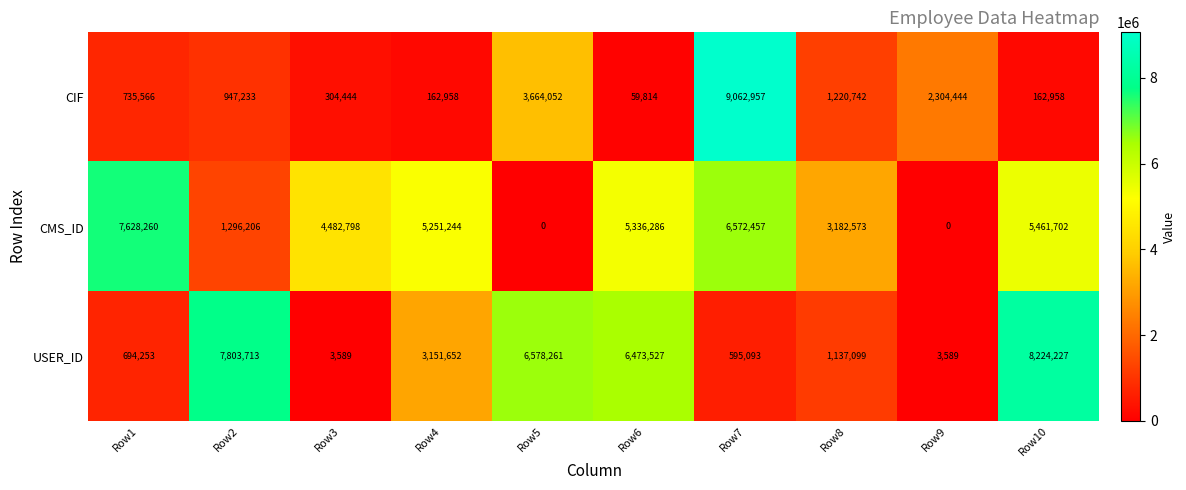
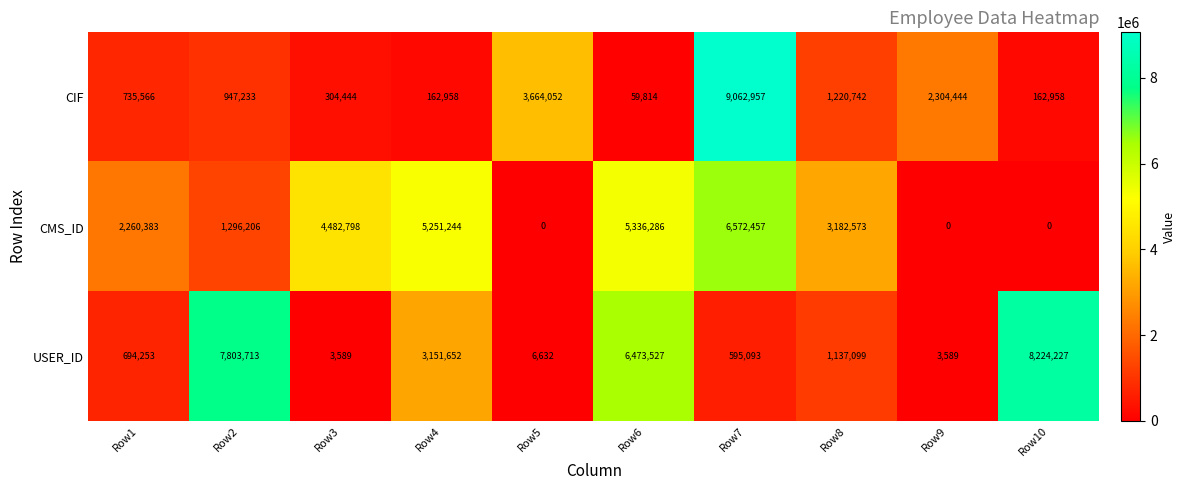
  {
    "CIF": {
      "Row1": "735,566",
      "Row2": "947,233",
      "Row3": "304,444",
      "Row4": "162,958",
      "Row5": "3,664,052",
      "Row6": "59,814",
      "Row7": "9,062,957",
      "Row8": "1,220,742",
      "Row9": "2,304,444",
      "Row10": "162,958"
    },
    "CMS_ID": {
-     "Row1": "7,628,260",
+     "Row1": "2,260,383",
      "Row2": "1,296,206",
      "Row3": "4,482,798",
      "Row4": "5,251,244",
      "Row5": "0",
      "Row6": "5,336,286",
      "Row7": "6,572,457",
      "Row8": "3,182,573",
      "Row9": "0",
-     "Row10": "5,461,702"
+     "Row10": "0"
    },
    "USER_ID": {
      "Row1": "694,253",
      "Row2": "7,803,713",
      "Row3": "3,589",
      "Row4": "3,151,652",
-     "Row5": "6,578,261",
+     "Row5": "6,632",
      "Row6": "6,473,527",
      "Row7": "595,093",
      "Row8": "1,137,099",
      "Row9": "3,589",
      "Row10": "8,224,227"
    }
  }
